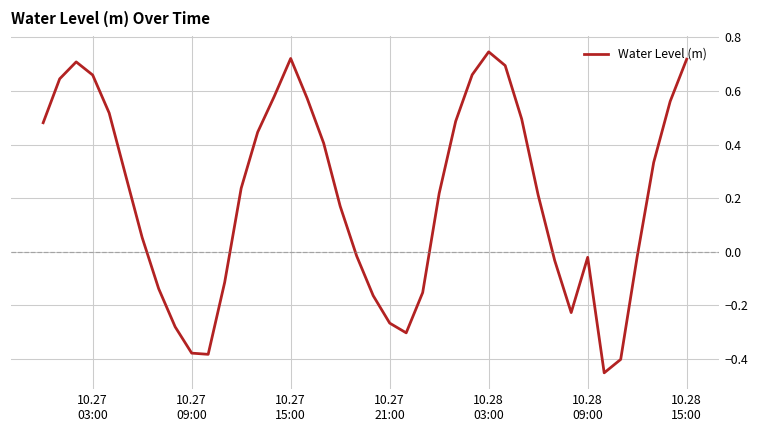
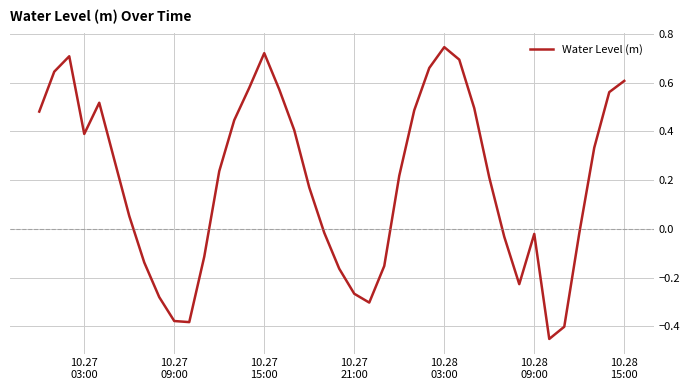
  {
-   "10.27 03:00": 0.66,
+   "10.27 03:00": 0.39,
    "10.27 09:00": -0.38,
    "10.27 15:00": 0.72,
    "10.27 21:00": -0.27,
    "10.28 03:00": 0.75,
    "10.28 09:00": -0.02,
-   "10.28 15:00": 0.72
+   "10.28 15:00": 0.61
  }
